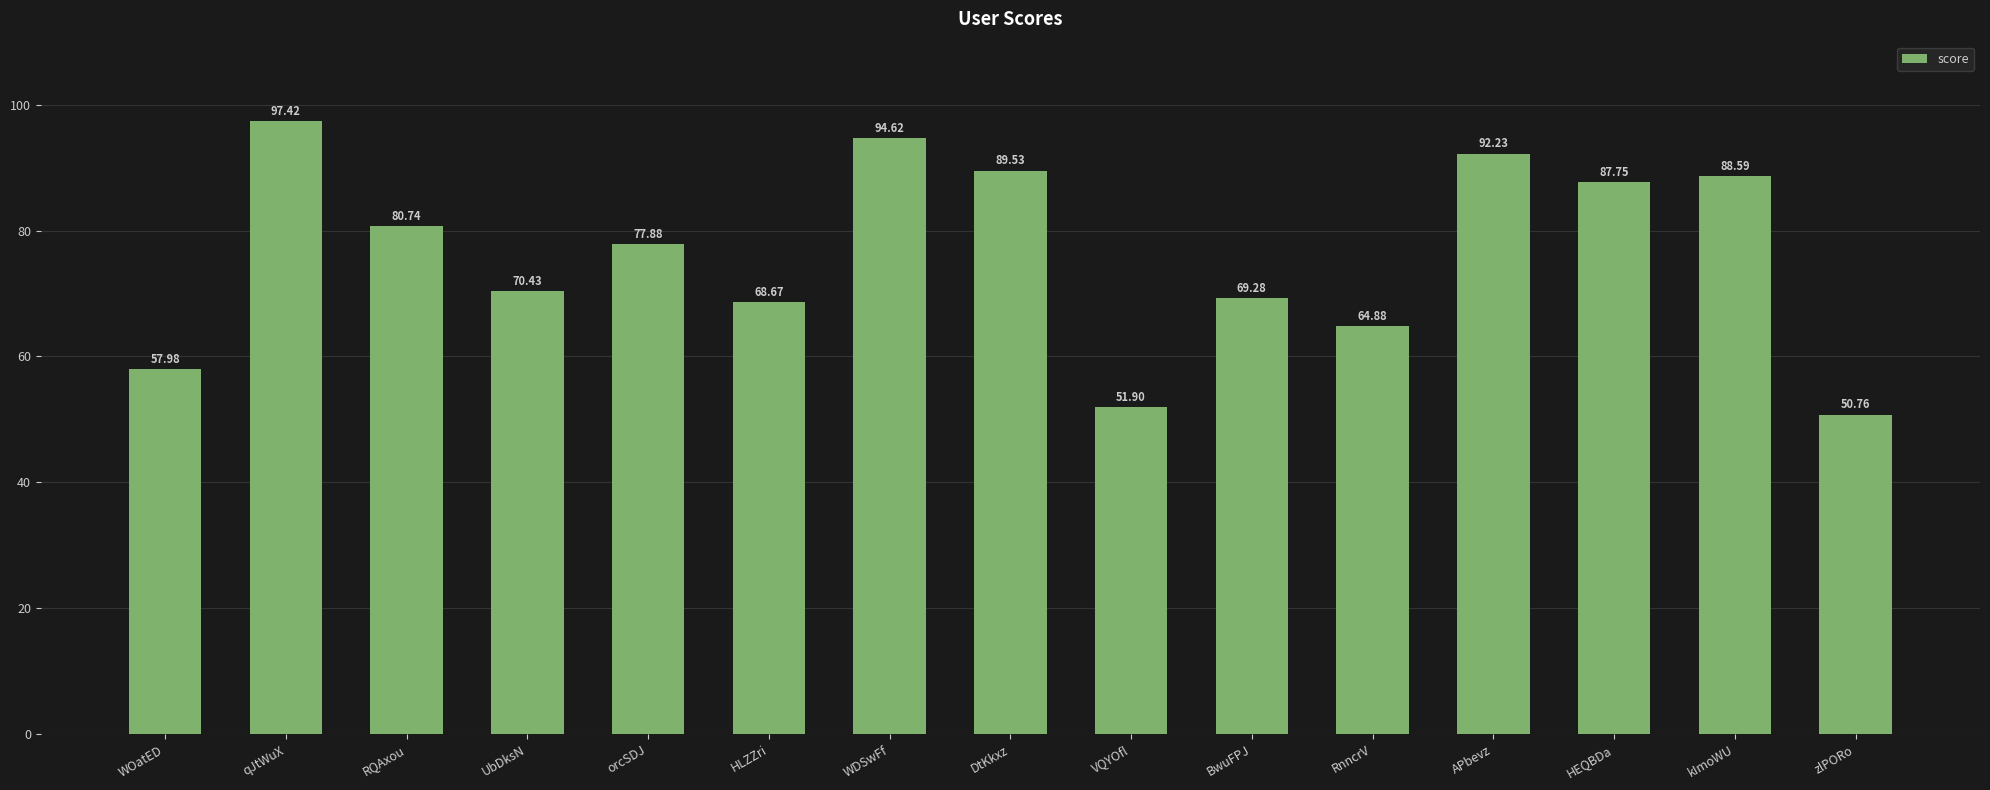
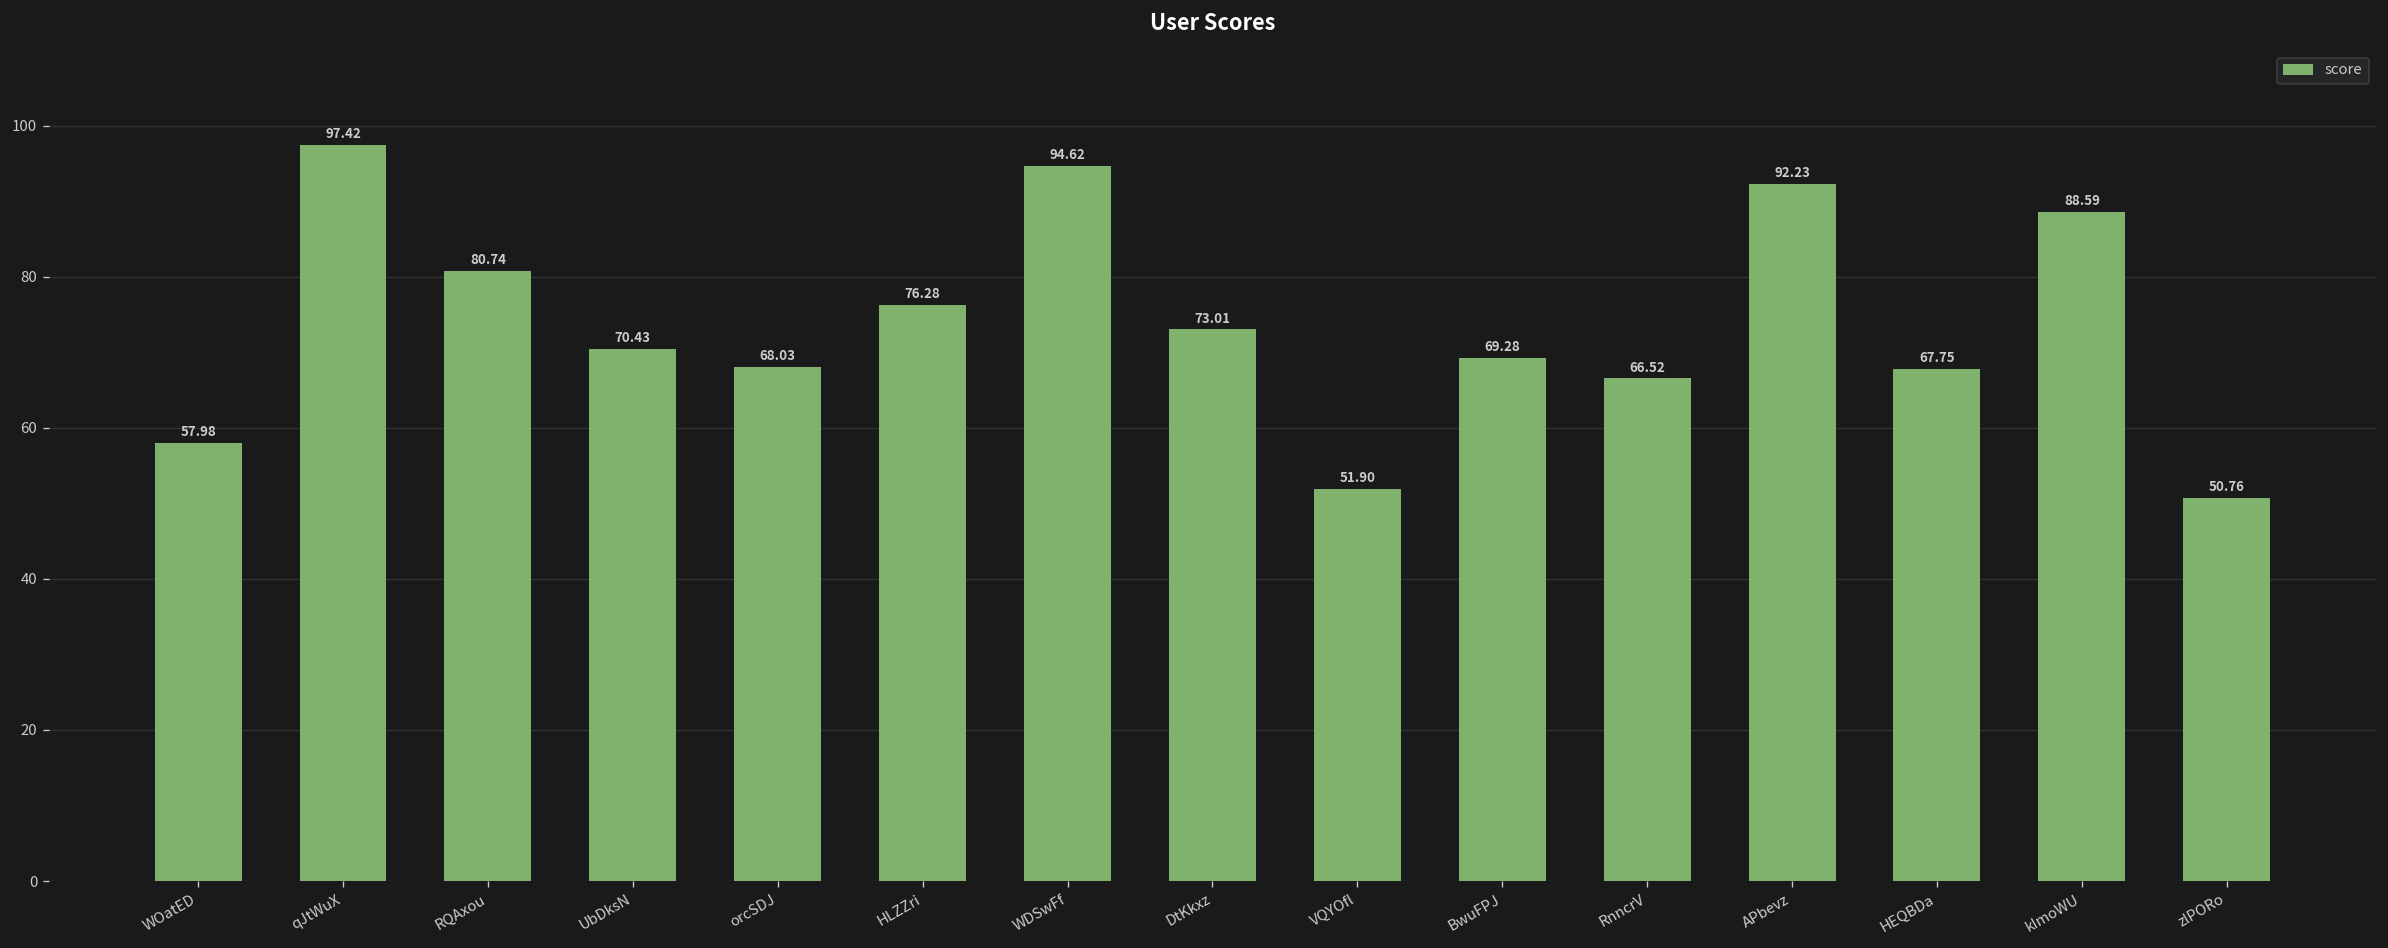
  {
    "WOatED": 57.98,
    "qJtWuX": 97.42,
    "RQAxou": 80.74,
    "UbDksN": 70.43,
-   "orcSDJ": 77.88,
-   "HLZZri": 68.67,
+   "orcSDJ": 68.03,
+   "HLZZri": 76.28,
    "WDSwFf": 94.62,
-   "DtKkxz": 89.53,
+   "DtKkxz": 73.01,
    "VQYOfl": 51.90,
    "BwuFPJ": 69.28,
-   "RnncrV": 64.88,
+   "RnncrV": 66.52,
    "APbevz": 92.23,
-   "HEQBDa": 87.75,
+   "HEQBDa": 67.75,
    "kImoWU": 88.59,
    "zlPORo": 50.76
  }
